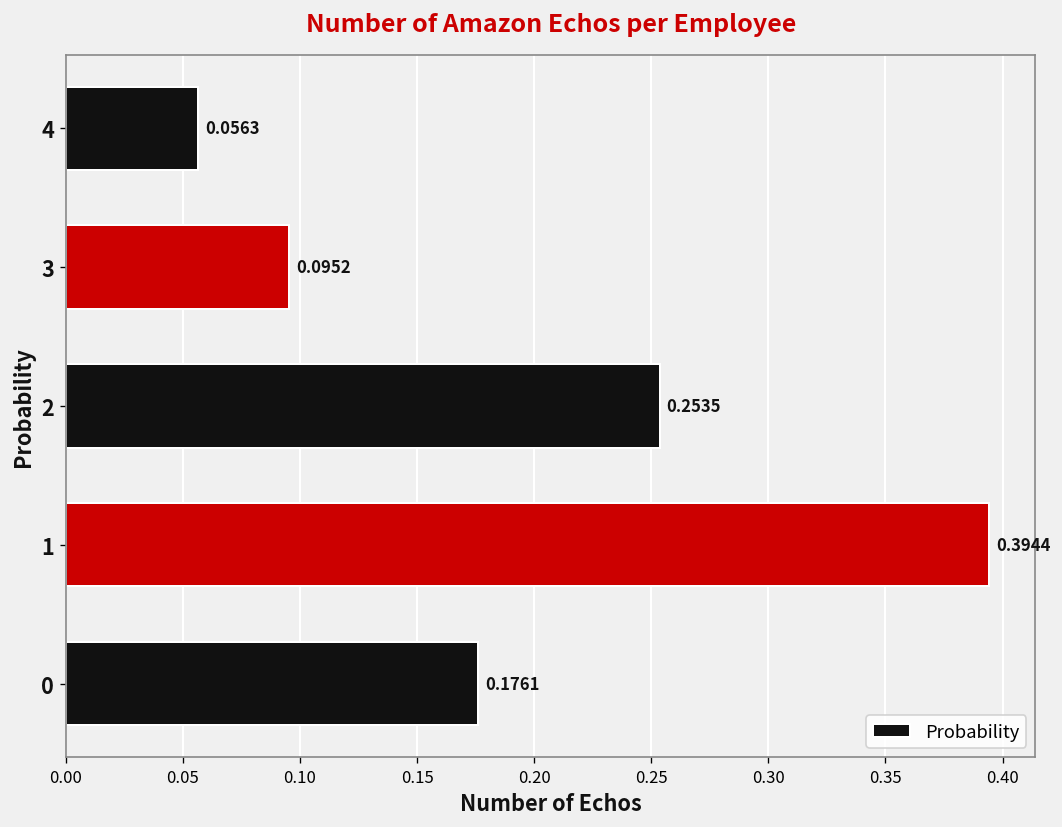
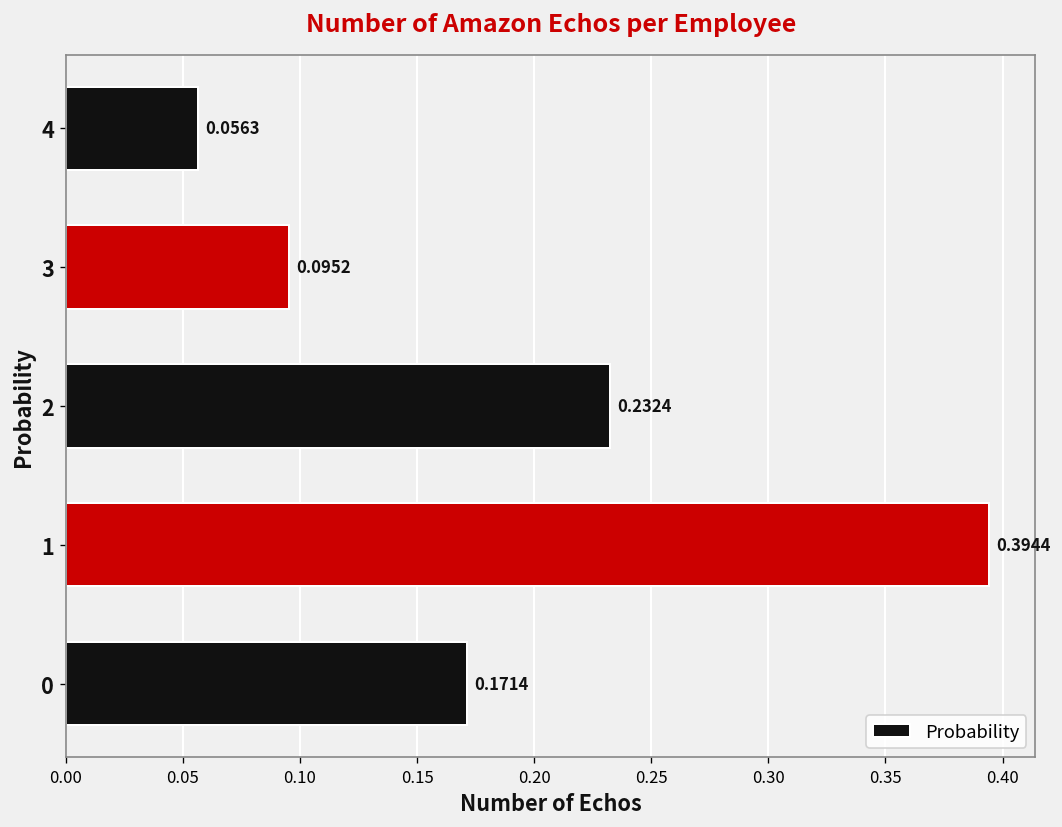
  {
    "4": 0.0563,
    "3": 0.0952,
-   "2": 0.2535,
+   "2": 0.2324,
    "1": 0.3944,
-   "0": 0.1761
+   "0": 0.1714
  }
